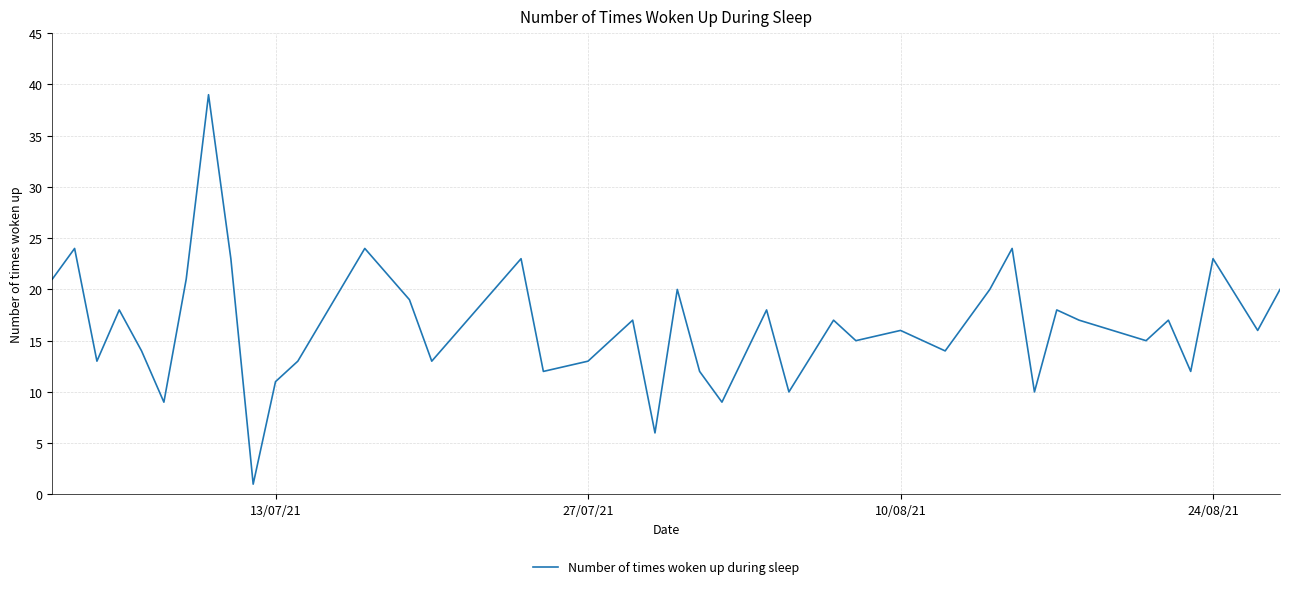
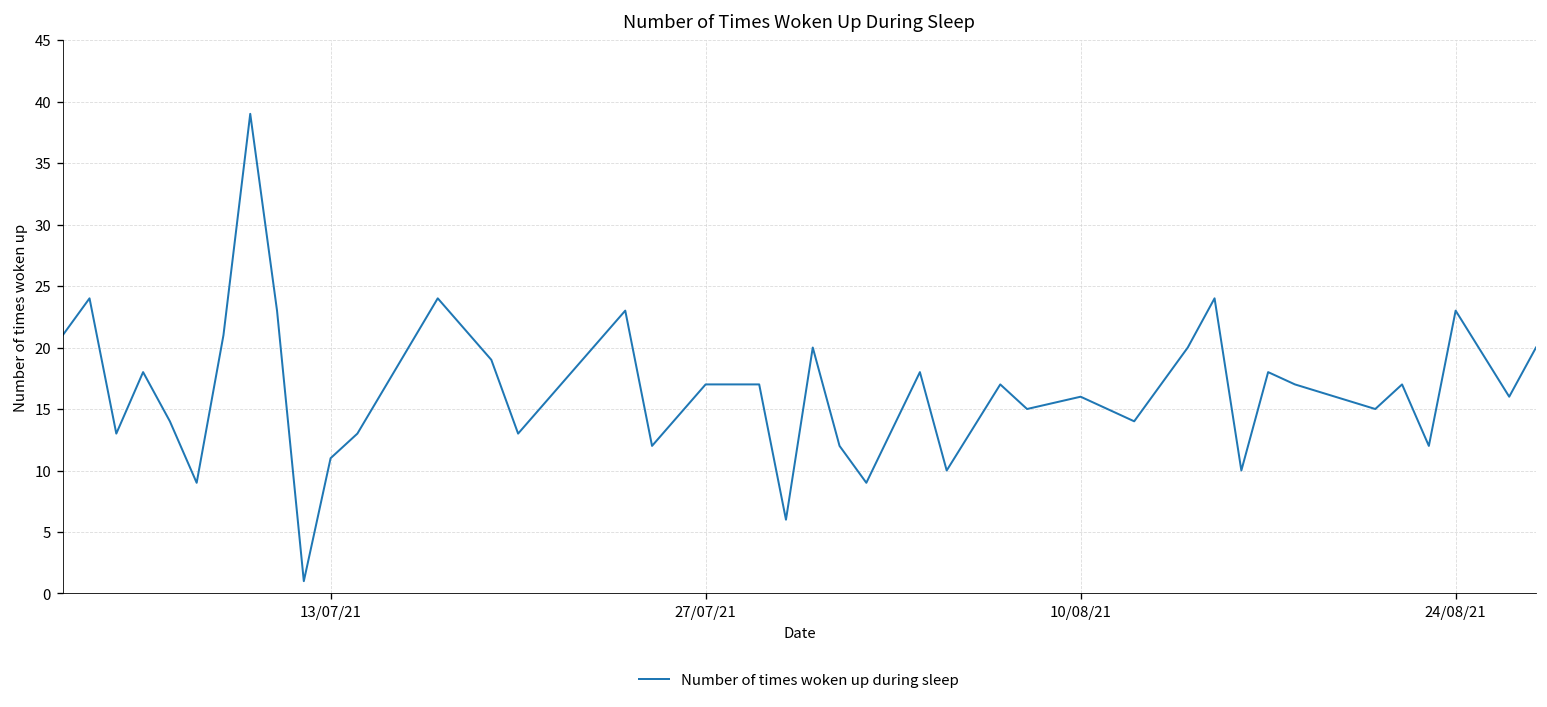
  {
    "13/07/21": 11,
-   "27/07/21": 13,
+   "27/07/21": 17,
    "10/08/21": 16,
    "24/08/21": 23
  }
